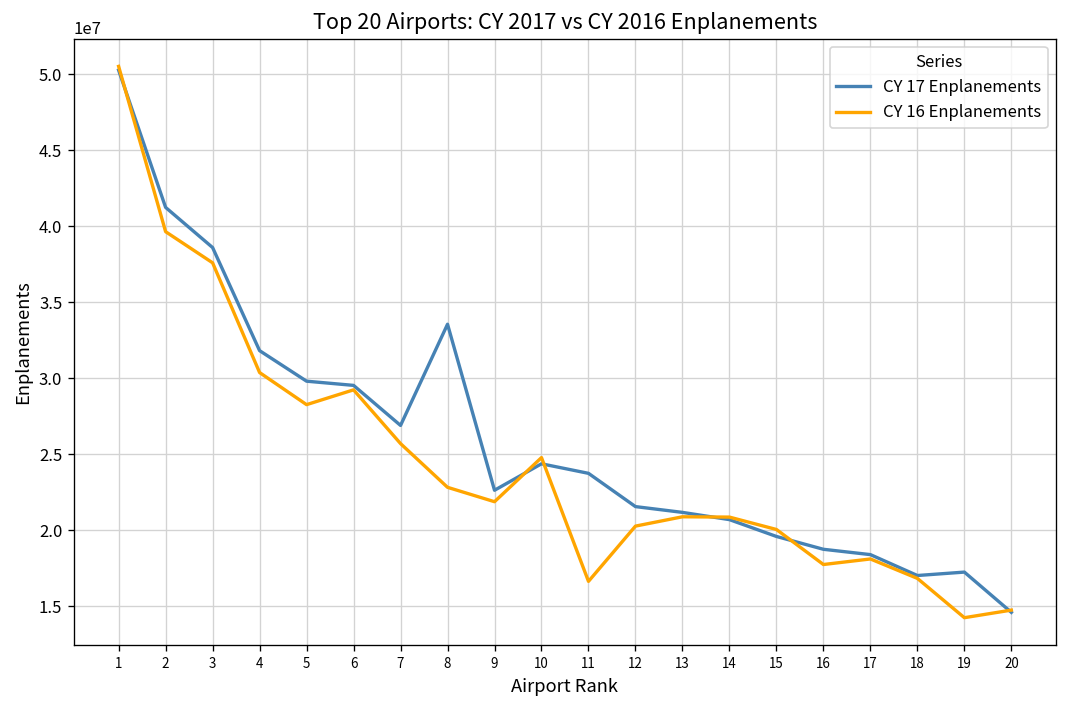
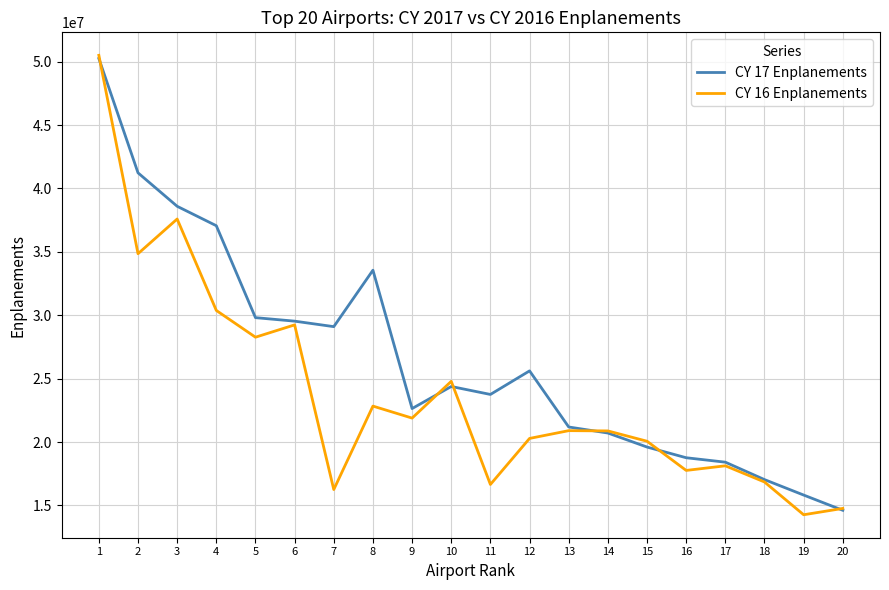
  {
    "CY 17 Enplanements": {
      "1": 50300000,
      "2": 41200000,
      "3": 38600000,
-     "4": 31800000,
+     "4": 37100000,
      "5": 29800000,
      "6": 29500000,
-     "7": 26900000,
+     "7": 29100000,
      "8": 33600000,
      "9": 22600000,
      "10": 24400000,
      "11": 23800000,
-     "12": 21600000,
+     "12": 25600000,
      "13": 21200000,
      "15": 19600000,
      "16": 18800000,
      "17": 18400000,
-     "19": 17300000
+     "19": 15800000
    },
    "CY 16 Enplanements": {
      "1": 50500000,
-     "2": 39600000,
+     "2": 34900000,
      "3": 37600000,
      "4": 30400000,
      "5": 28300000,
      "6": 29200000,
-     "7": 25700000,
+     "7": 16300000,
      "8": 22800000,
      "9": 21900000,
      "10": 24800000,
      "11": 16700000,
      "12": 20300000,
      "13": 20900000,
      "15": 20100000,
      "16": 17800000,
      "17": 18100000,
      "19": 14300000
    }
  }
